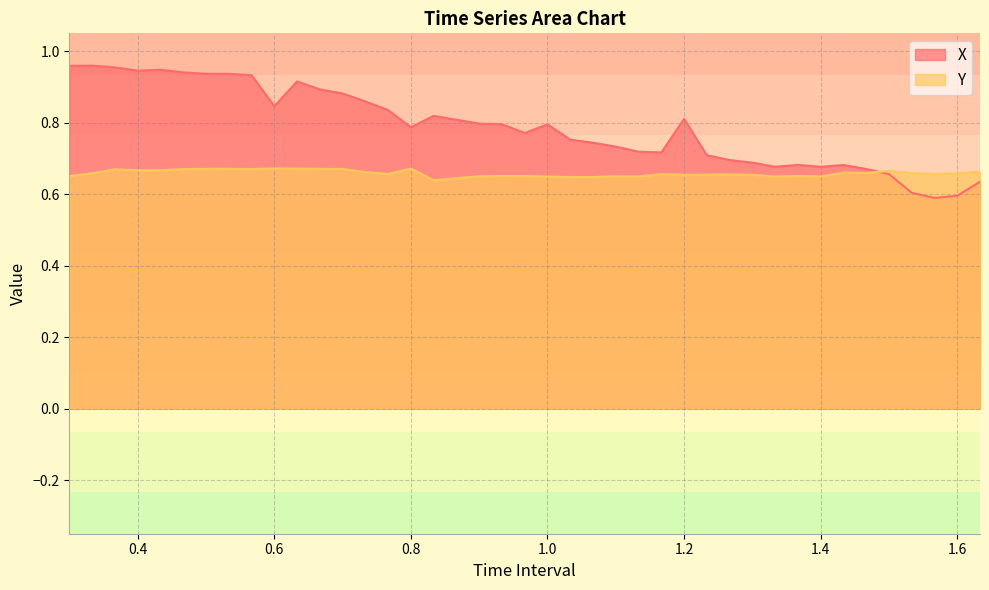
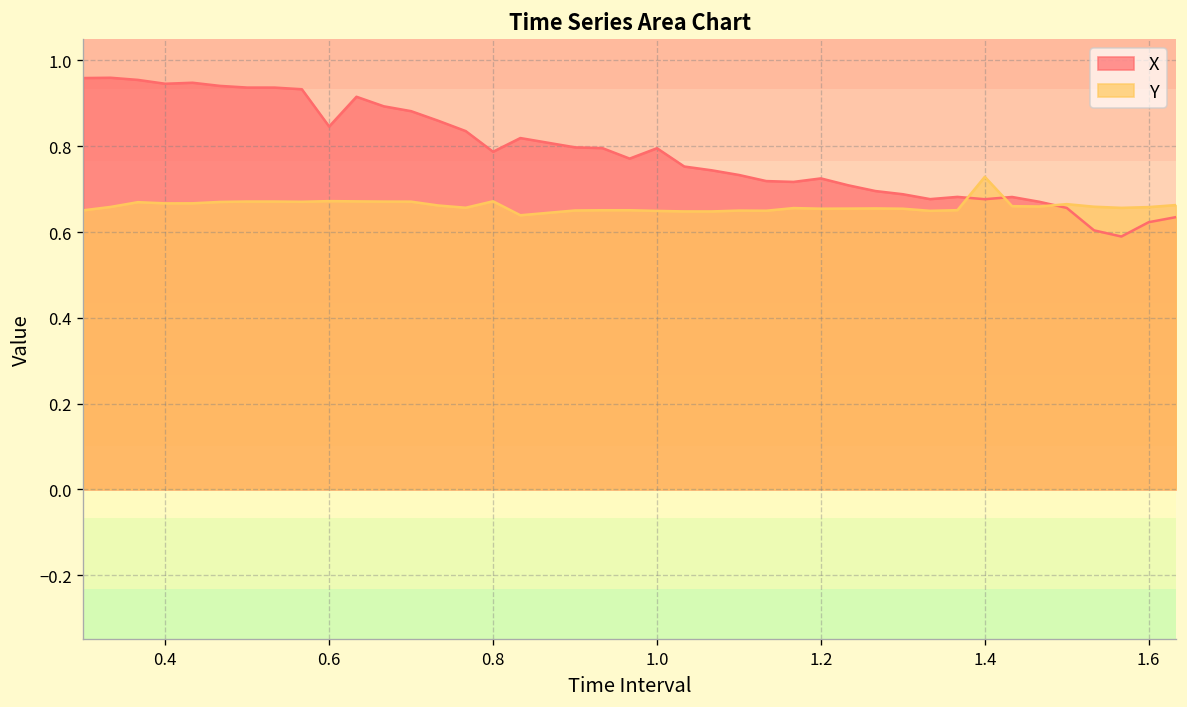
  {
    "X": {
      "0.4": 0.95,
      "0.6": 0.85,
      "0.8": 0.79,
      "1.0": 0.80,
-     "1.2": 0.81,
+     "1.2": 0.72,
      "1.4": 0.68,
-     "1.6": 0.60
+     "1.6": 0.62
    },
    "Y": {
      "0.4": 0.67,
      "0.6": 0.67,
      "0.8": 0.67,
      "1.0": 0.65,
      "1.2": 0.65,
-     "1.4": 0.65,
+     "1.4": 0.73,
      "1.6": 0.66
    }
  }
